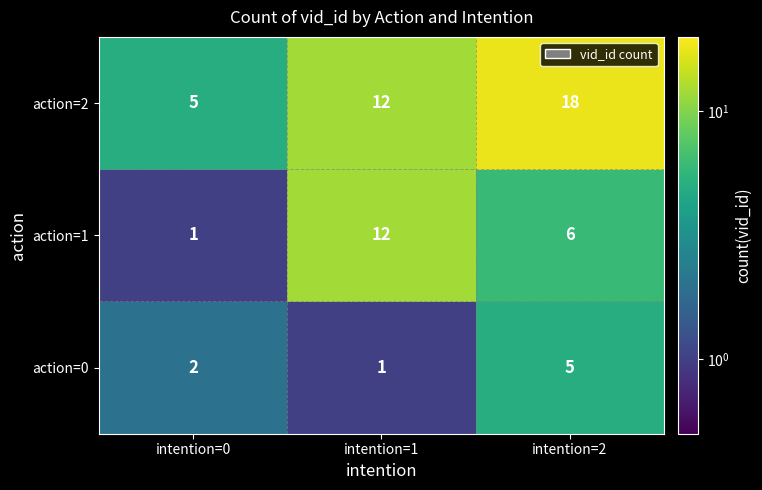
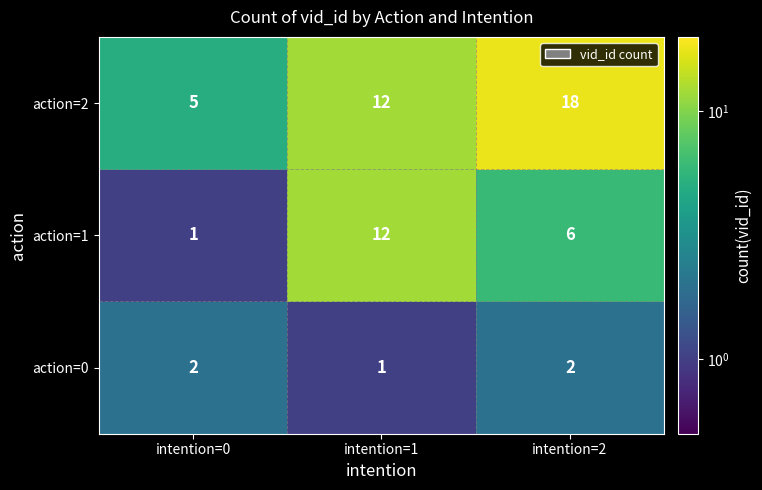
  {
    "action=2": {
      "intention=0": 5,
      "intention=1": 12,
      "intention=2": 18
    },
    "action=1": {
      "intention=0": 1,
      "intention=1": 12,
      "intention=2": 6
    },
    "action=0": {
      "intention=0": 2,
      "intention=1": 1,
-     "intention=2": 5
+     "intention=2": 2
    }
  }
